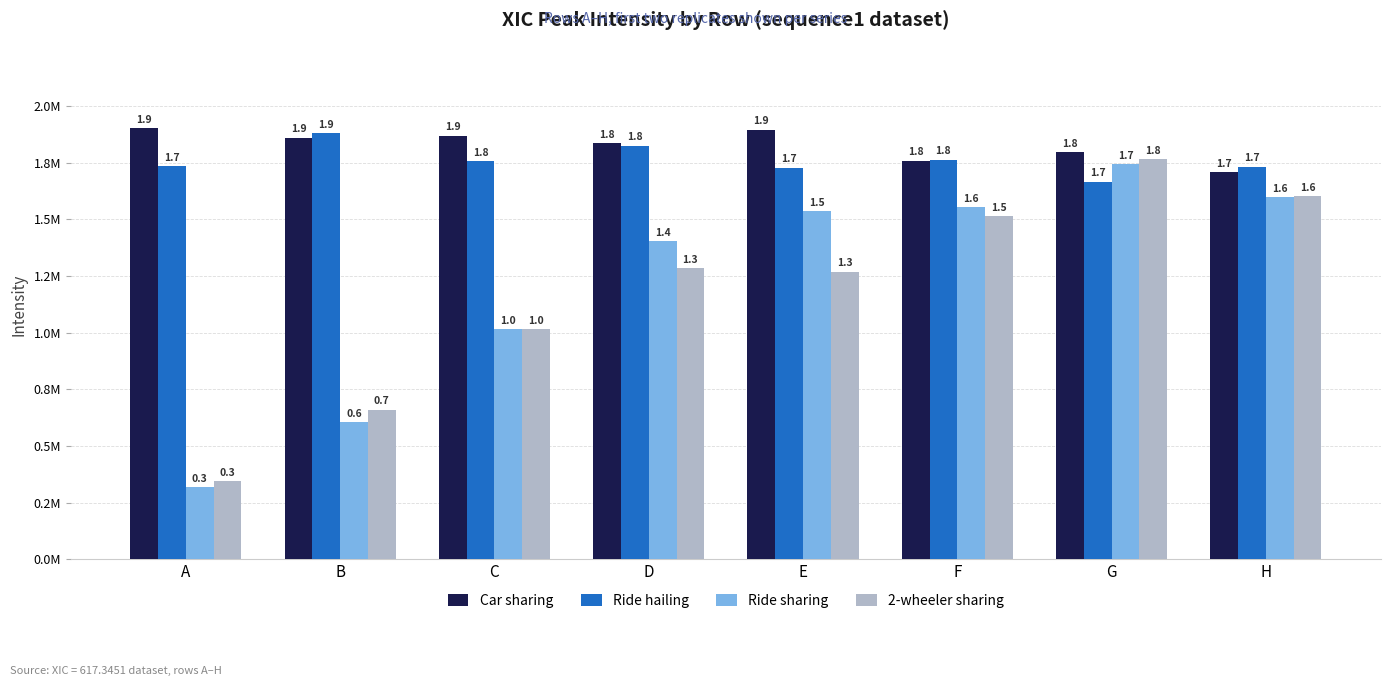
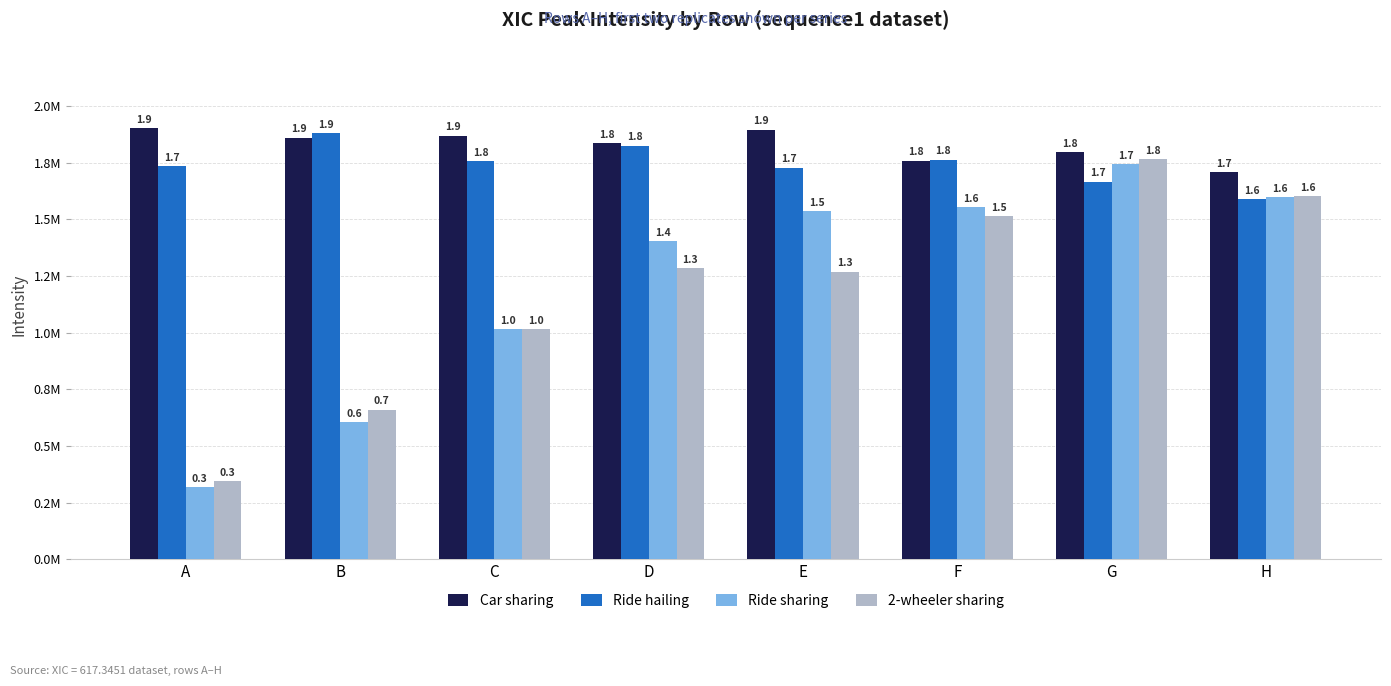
  {
    "Ride hailing": {
-     "H": 1.7
+     "H": 1.6
    }
  }
